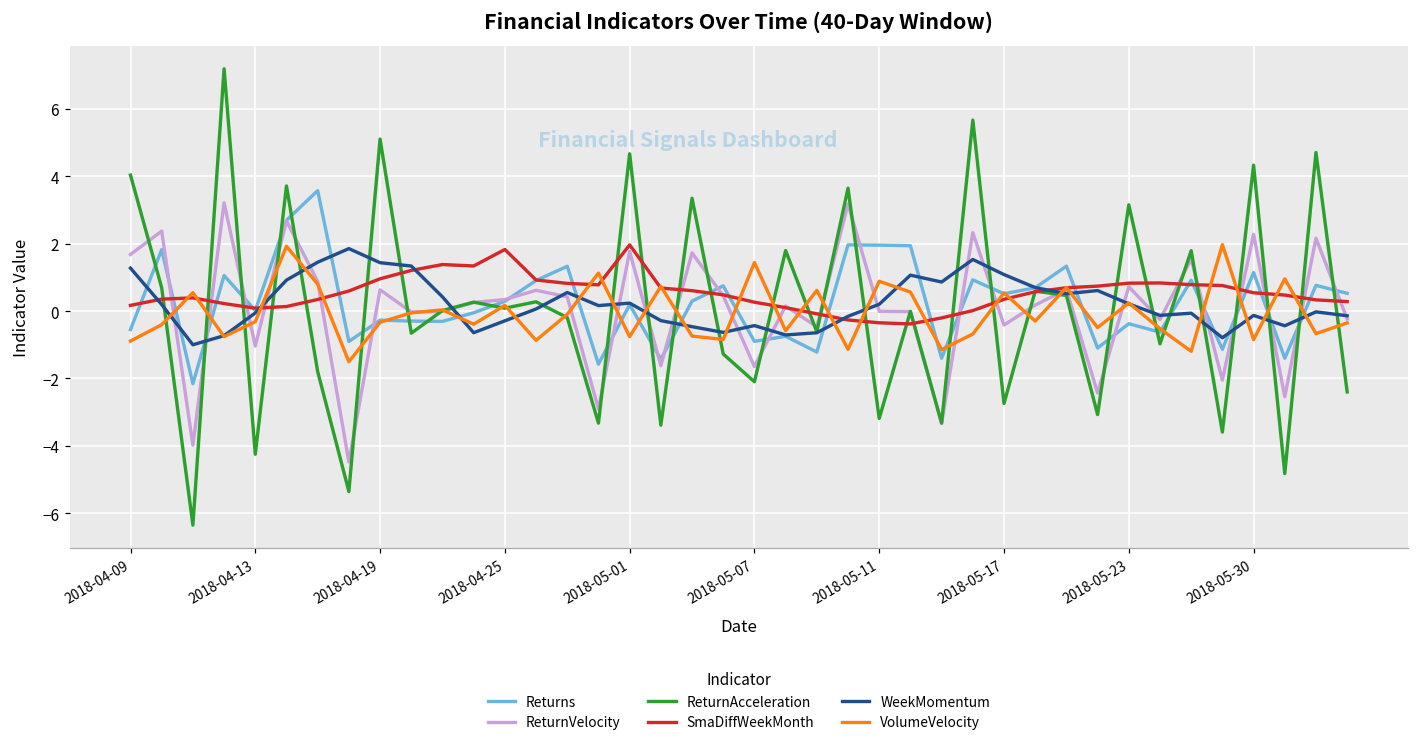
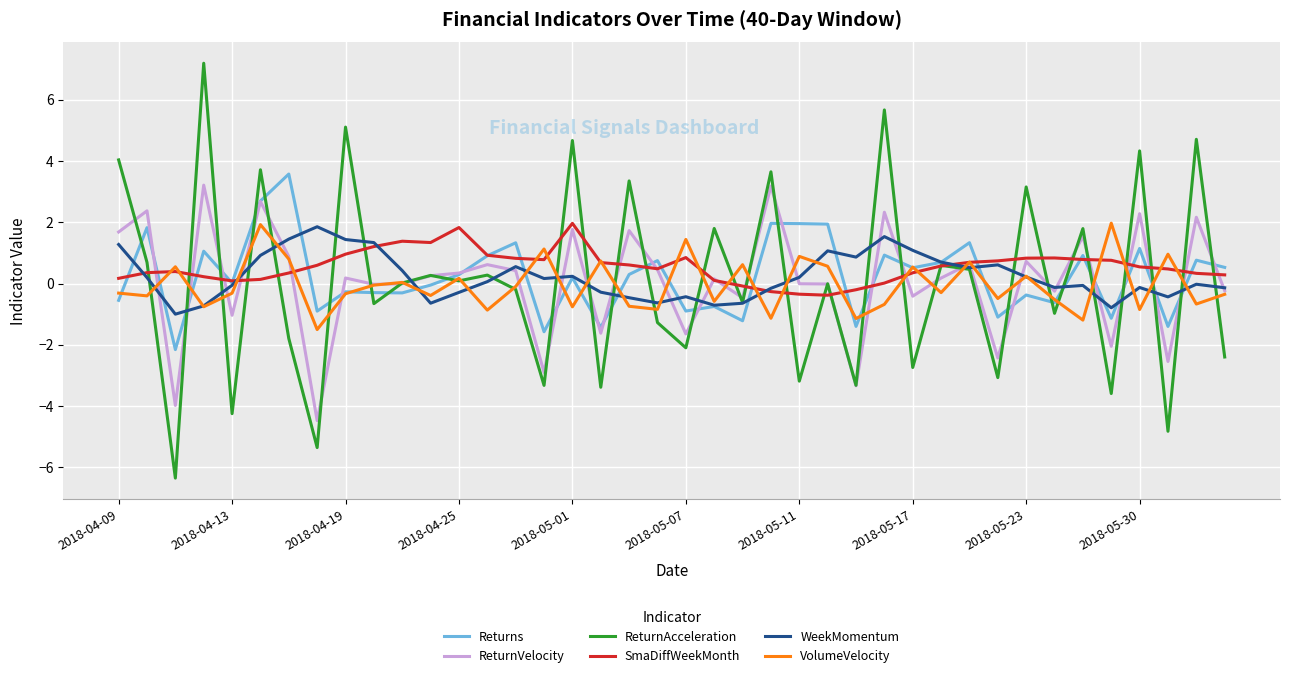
  {
    "Returns": {
      "2018-04-09": -0.5,
      "2018-05-07": -0.9,
      "2018-05-11": 2.0,
      "2018-05-23": -0.4,
      "2018-05-30": 1.1
    },
    "ReturnVelocity": {
      "2018-04-09": 1.7,
      "2018-04-13": -1.0,
-     "2018-04-19": 0.6,
+     "2018-04-19": 0.2,
      "2018-05-01": 1.8,
      "2018-05-07": -1.6,
      "2018-05-11": 0.0,
      "2018-05-17": -0.4,
      "2018-05-23": 0.7,
      "2018-05-30": 2.3
    },
    "ReturnAcceleration": {
      "2018-04-09": 4.0,
      "2018-04-13": -4.2,
      "2018-04-19": 5.1,
      "2018-05-01": 4.7,
      "2018-05-07": -2.1,
      "2018-05-11": -3.2,
      "2018-05-17": -2.7,
      "2018-05-23": 3.2,
      "2018-05-30": 4.3
    },
    "SmaDiffWeekMonth": {
      "2018-04-09": 0.2,
      "2018-04-19": 1.0,
      "2018-04-25": 1.8,
      "2018-05-01": 2.0,
-     "2018-05-07": 0.3,
+     "2018-05-07": 0.8,
      "2018-05-11": -0.3,
      "2018-05-17": 0.3,
      "2018-05-23": 0.8,
      "2018-05-30": 0.5
    },
    "WeekMomentum": {
      "2018-04-09": 1.3,
      "2018-04-19": 1.4,
      "2018-04-25": -0.3,
      "2018-05-07": -0.4,
      "2018-05-11": 0.2,
      "2018-05-17": 1.1,
      "2018-05-30": -0.1
    },
    "VolumeVelocity": {
-     "2018-04-09": -0.9,
+     "2018-04-09": -0.3,
      "2018-04-13": -0.3,
      "2018-05-01": -0.8,
      "2018-05-07": 1.4,
      "2018-05-11": 0.9,
      "2018-05-30": -0.8
    }
  }
